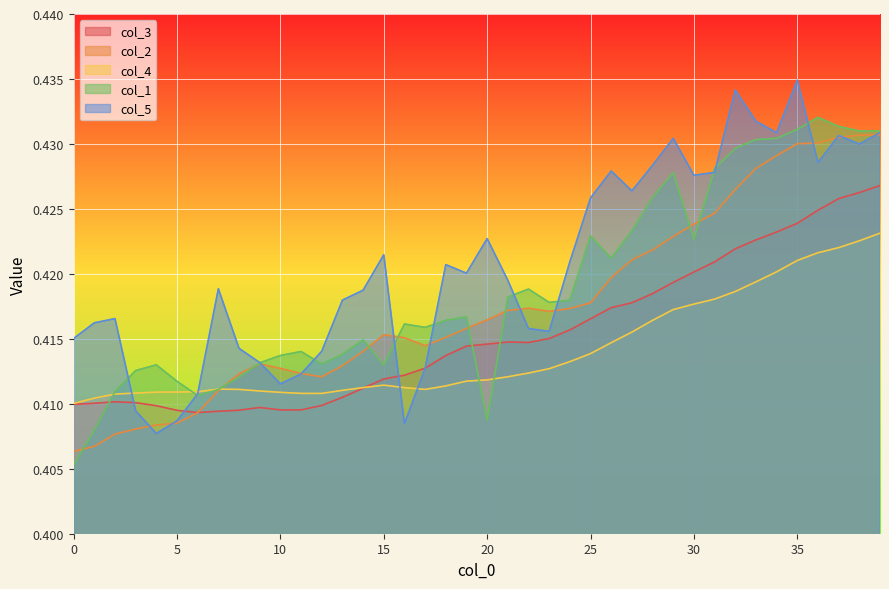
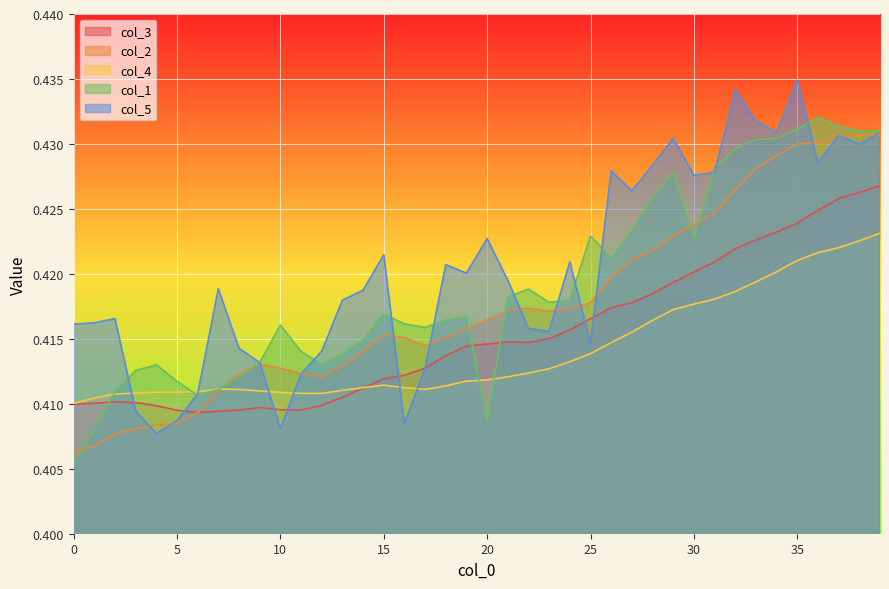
  {
    "col_1": {
      "0": 0.4053,
      "5": 0.4117,
-     "10": 0.4137,
-     "15": 0.4130,
+     "10": 0.4161,
+     "15": 0.4169,
      "20": 0.4087,
      "25": 0.4229,
      "30": 0.4227,
      "35": 0.4311
    },
    "col_5": {
-     "0": 0.4150,
-     "10": 0.4115,
+     "0": 0.4161,
+     "10": 0.4081,
      "15": 0.4215,
      "20": 0.4227,
-     "25": 0.4258,
+     "25": 0.4146,
      "30": 0.4276,
      "35": 0.4349
    }
  }
